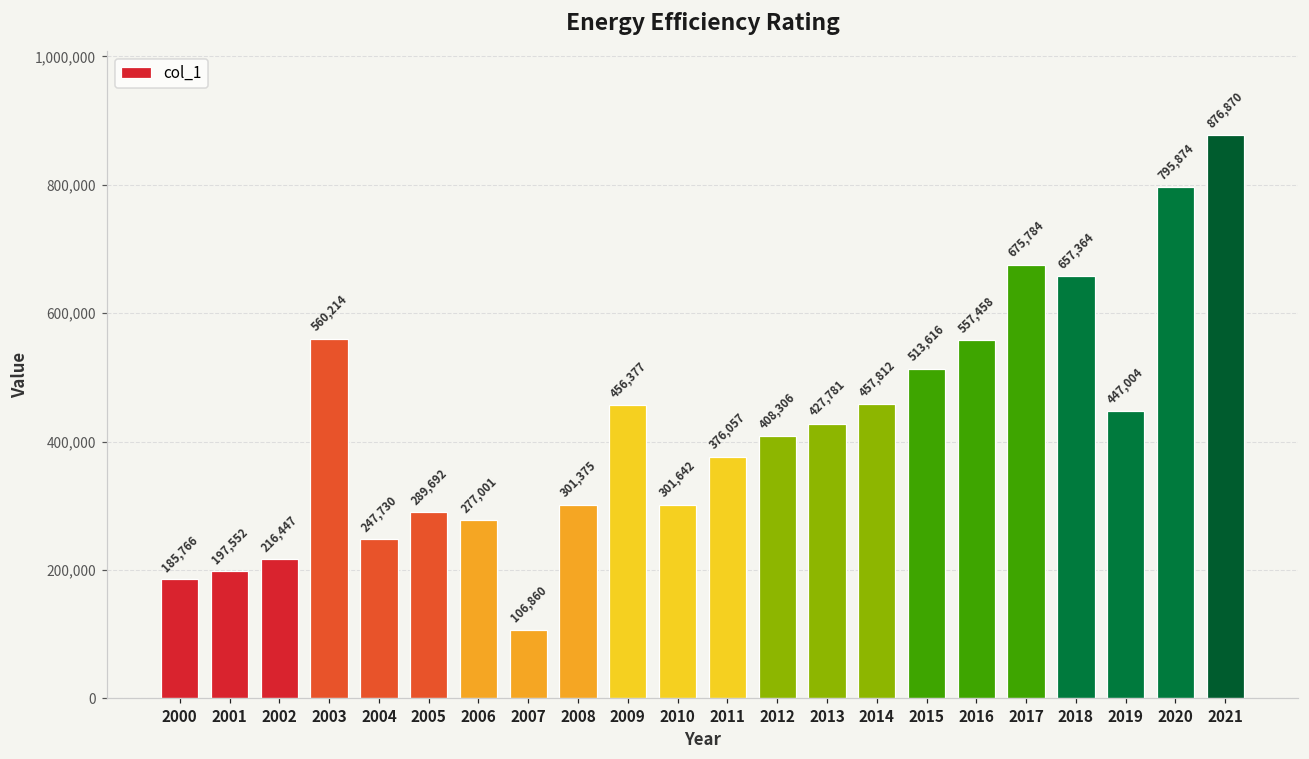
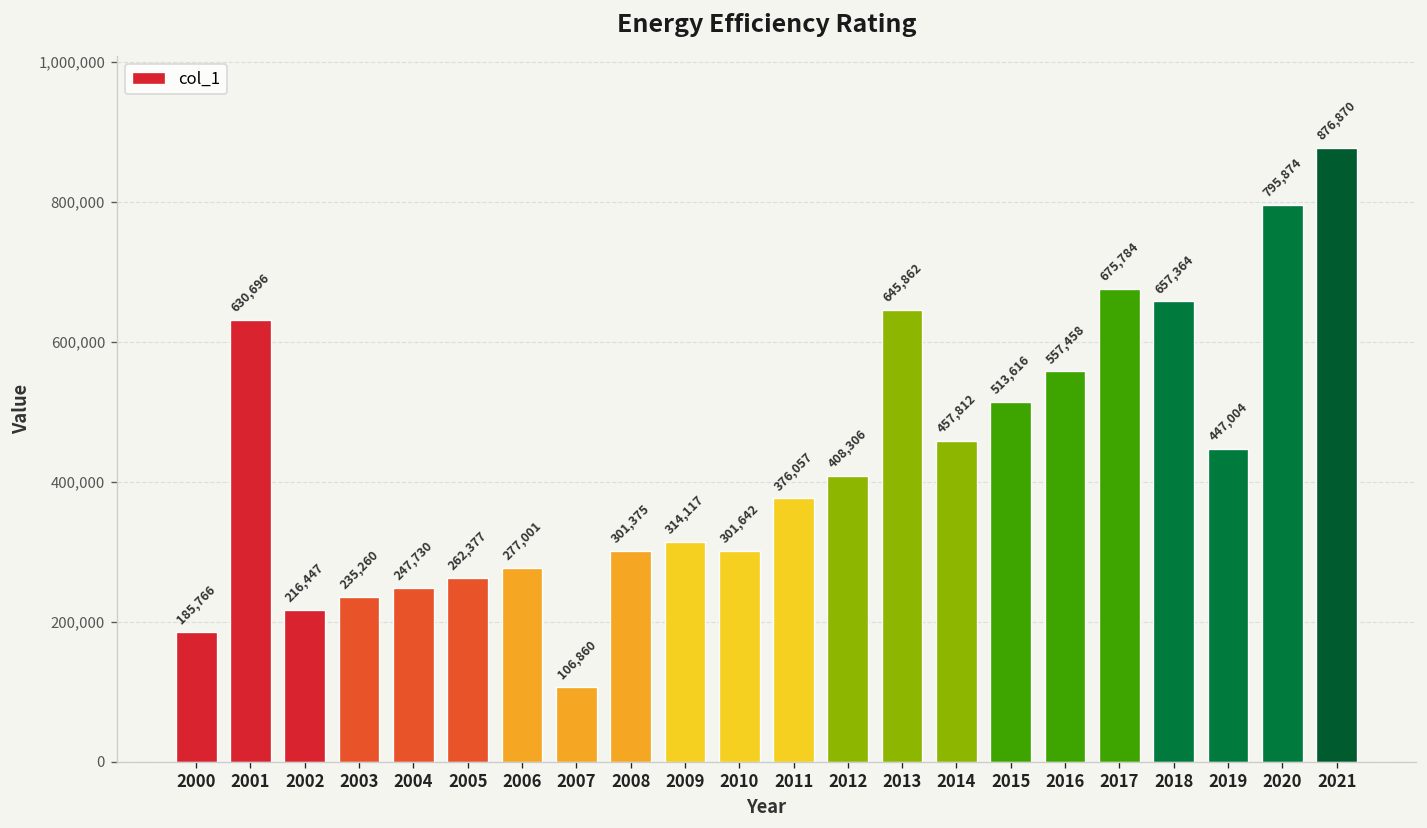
  {
    "2000": "185,766",
-   "2001": "197,552",
+   "2001": "630,696",
    "2002": "216,447",
-   "2003": "560,214",
+   "2003": "235,260",
    "2004": "247,730",
-   "2005": "289,692",
+   "2005": "262,377",
    "2006": "277,001",
    "2007": "106,860",
    "2008": "301,375",
-   "2009": "456,377",
+   "2009": "314,117",
    "2010": "301,642",
    "2011": "376,057",
    "2012": "408,306",
-   "2013": "427,781",
+   "2013": "645,862",
    "2014": "457,812",
    "2015": "513,616",
    "2016": "557,458",
    "2017": "675,784",
    "2018": "657,364",
    "2019": "447,004",
    "2020": "795,874",
    "2021": "876,870"
  }
